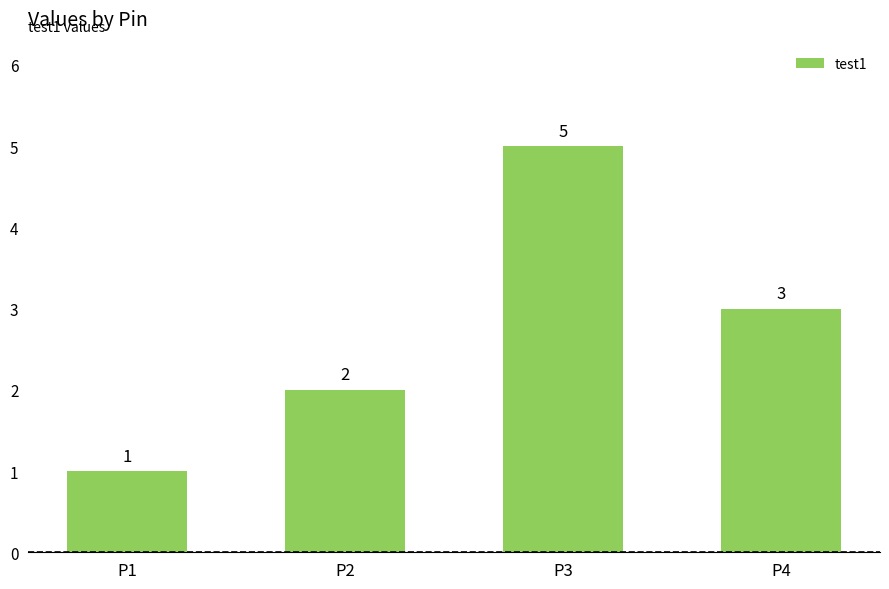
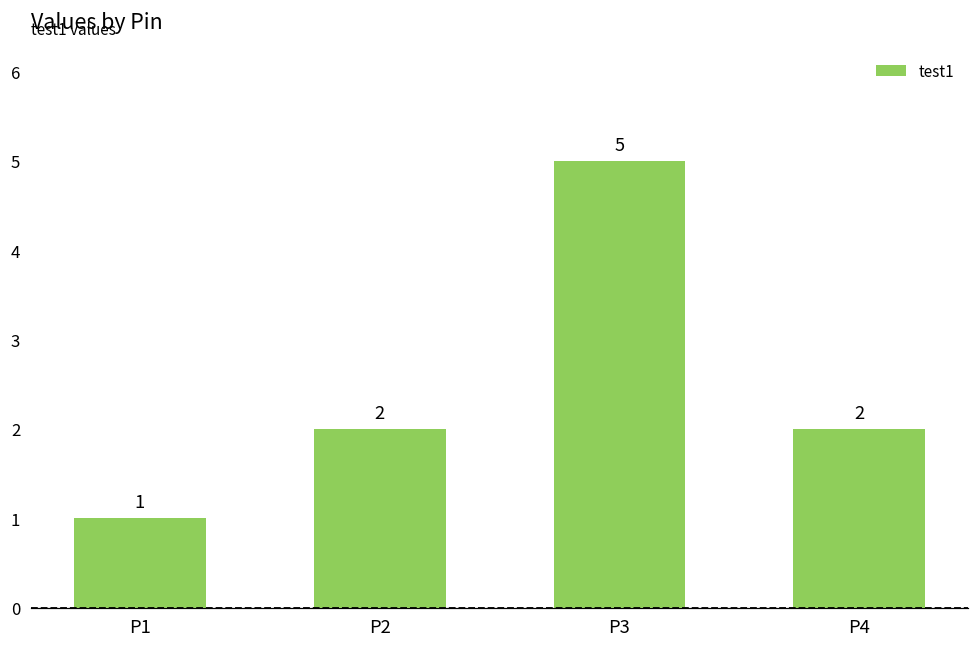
  {
    "P1": 1,
    "P2": 2,
    "P3": 5,
-   "P4": 3
+   "P4": 2
  }
